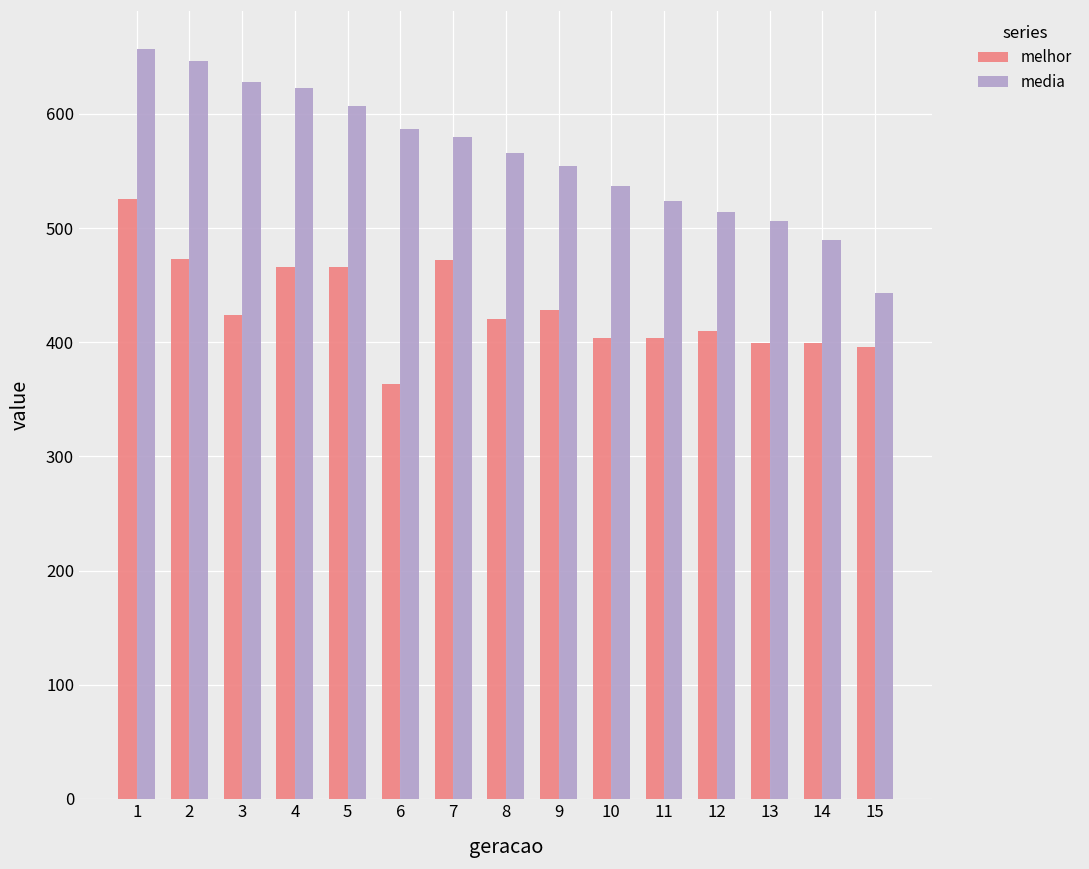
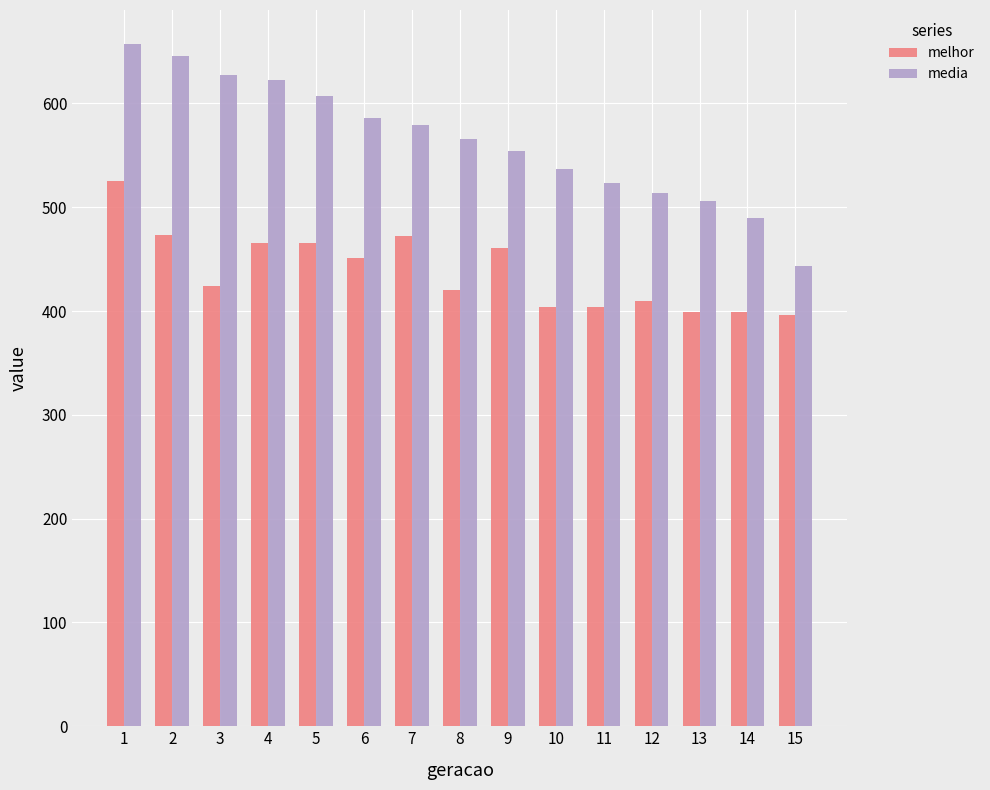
  {
    "melhor": {
      "1": 525,
      "2": 473,
      "3": 424,
      "4": 466,
      "5": 466,
-     "6": 363,
+     "6": 451,
      "7": 472,
      "8": 420,
-     "9": 428,
+     "9": 461,
      "10": 404,
      "11": 404,
      "12": 410,
      "13": 399,
      "14": 399,
      "15": 396
    },
    "media": {
      "1": 657,
      "2": 646,
      "3": 628,
      "4": 623,
      "5": 607,
      "6": 586,
      "7": 579,
      "8": 565,
      "9": 555,
      "10": 537,
      "11": 523,
      "12": 514,
      "13": 506,
      "14": 490,
      "15": 443
    }
  }
